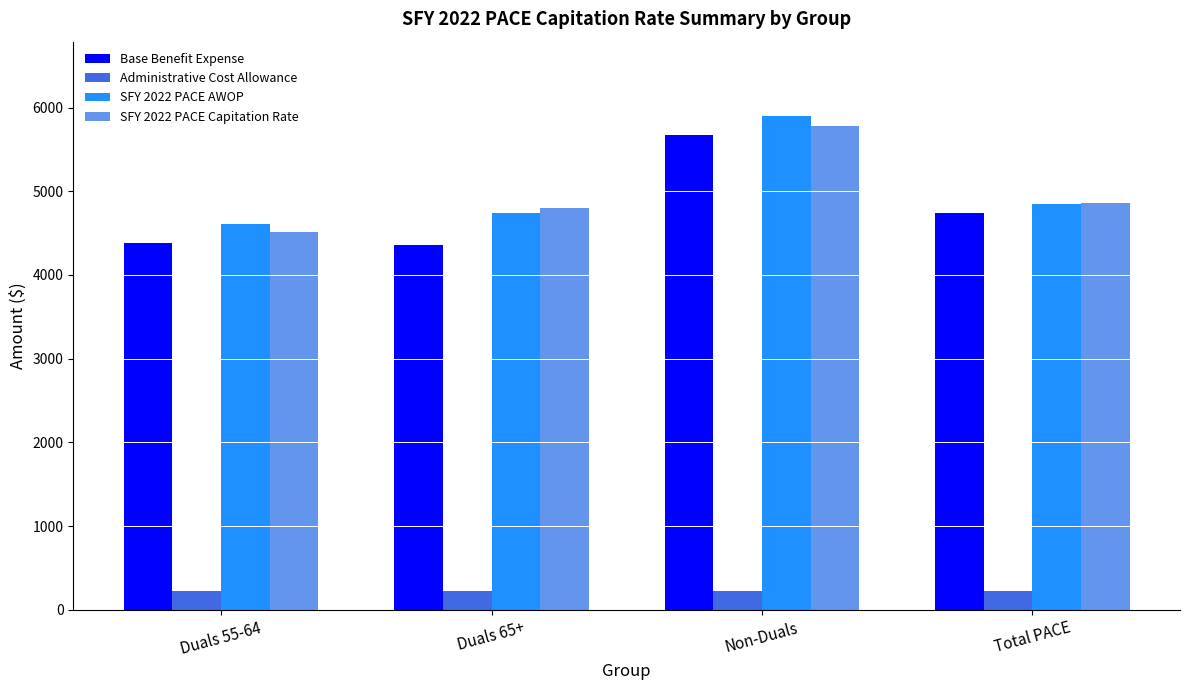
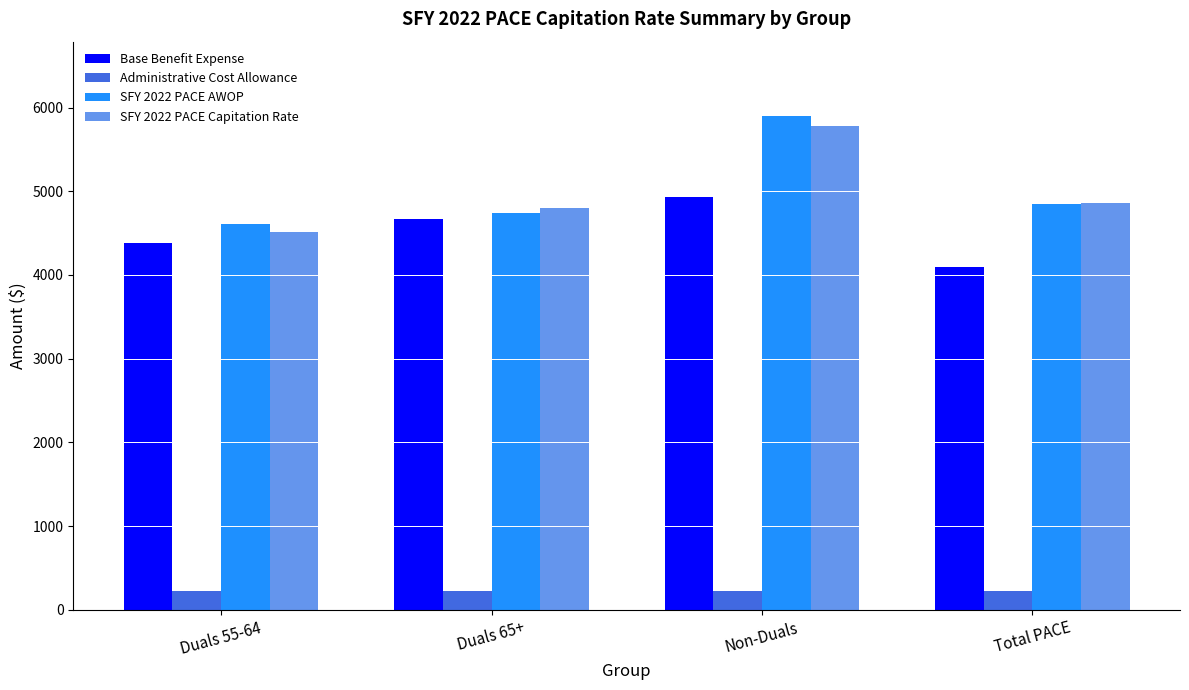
  {
    "Base Benefit Expense": {
      "Duals 55-64": 4400,
-     "Duals 65+": 4400,
-     "Non-Duals": 5700,
-     "Total PACE": 4700
+     "Duals 65+": 4700,
+     "Non-Duals": 4900,
+     "Total PACE": 4100
    },
    "SFY 2022 PACE AWOP": {
      "Duals 55-64": 4600,
      "Duals 65+": 4700,
      "Non-Duals": 5900,
      "Total PACE": 4900
    }
  }
